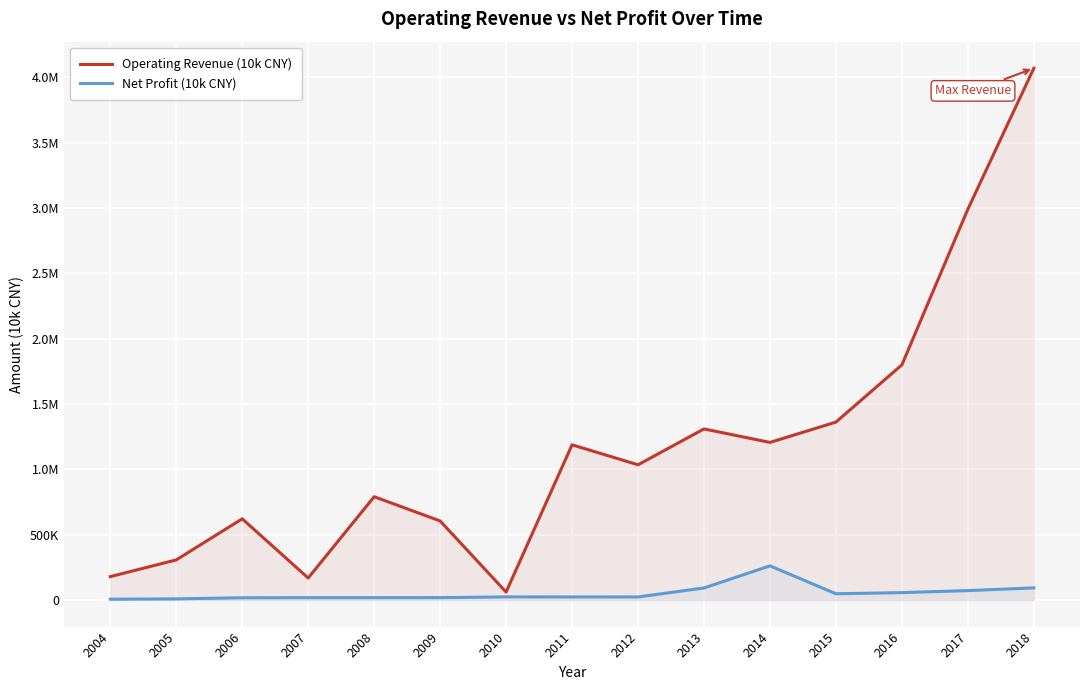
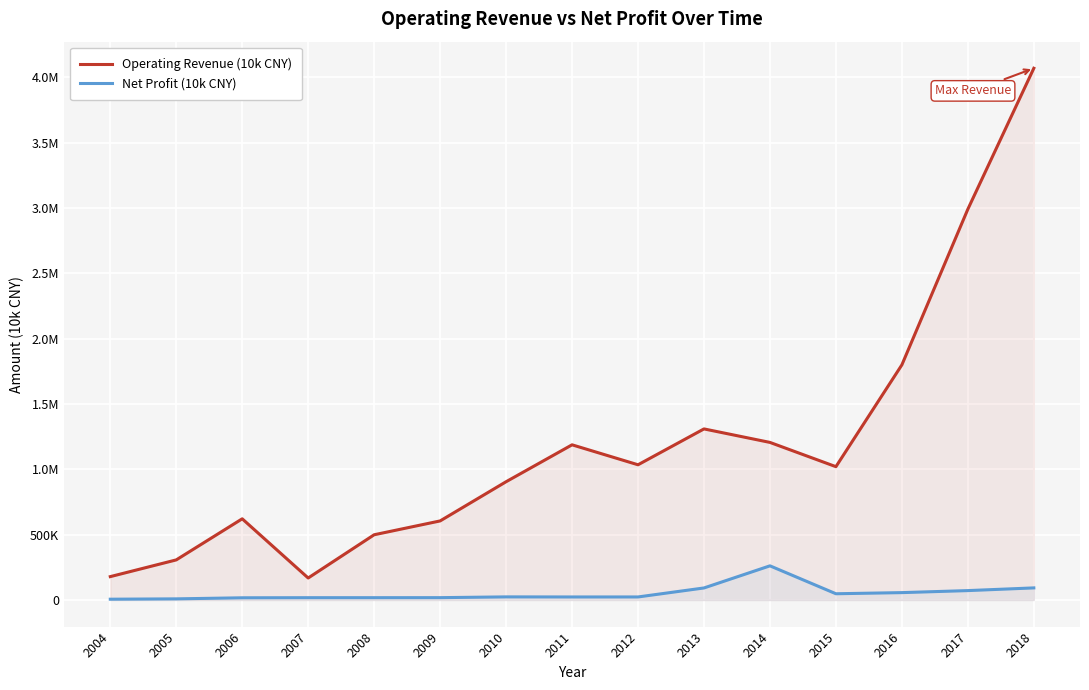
  {
    "Operating Revenue (10k CNY)": {
      "2004": 180000,
      "2005": 310000,
      "2006": 620000,
      "2007": 170000,
-     "2008": 790000,
+     "2008": 500000,
      "2009": 610000,
-     "2010": 60000,
+     "2010": 910000,
      "2011": 1190000,
      "2012": 1030000,
      "2013": 1310000,
      "2014": 1210000,
-     "2015": 1360000,
+     "2015": 1020000,
      "2016": 1800000,
      "2017": 2990000,
      "2018": 4070000
    },
    "Net Profit (10k CNY)": {
      "2004": 10000,
      "2005": 10000,
      "2006": 20000,
      "2007": 20000,
      "2008": 20000,
      "2009": 20000,
      "2010": 20000,
      "2011": 20000,
      "2012": 20000,
      "2013": 90000,
      "2014": 260000,
      "2015": 50000,
      "2016": 60000,
      "2017": 70000,
      "2018": 90000
    }
  }
